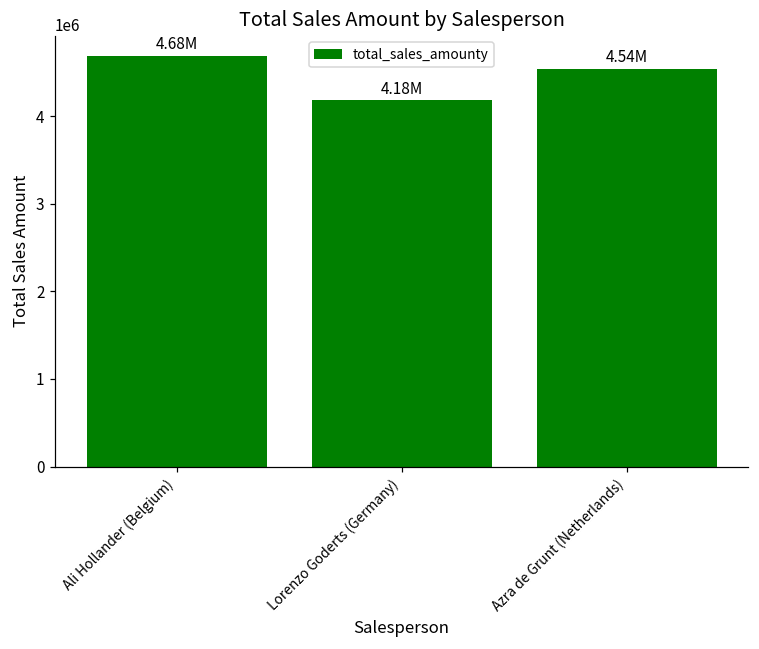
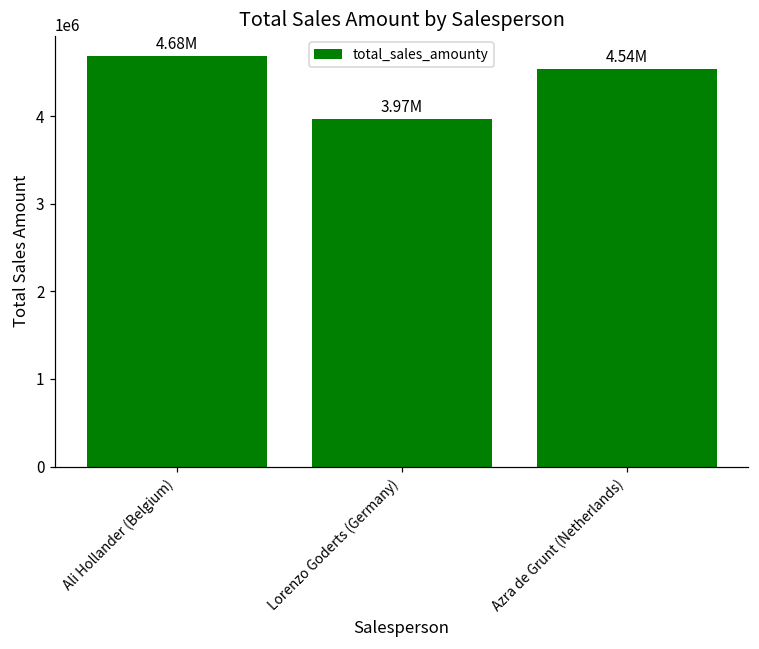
  {
    "Ali Hollander (Belgium)": "4.68M",
-   "Lorenzo Goderts (Germany)": "4.18M",
+   "Lorenzo Goderts (Germany)": "3.97M",
    "Azra de Grunt (Netherlands)": "4.54M"
  }
